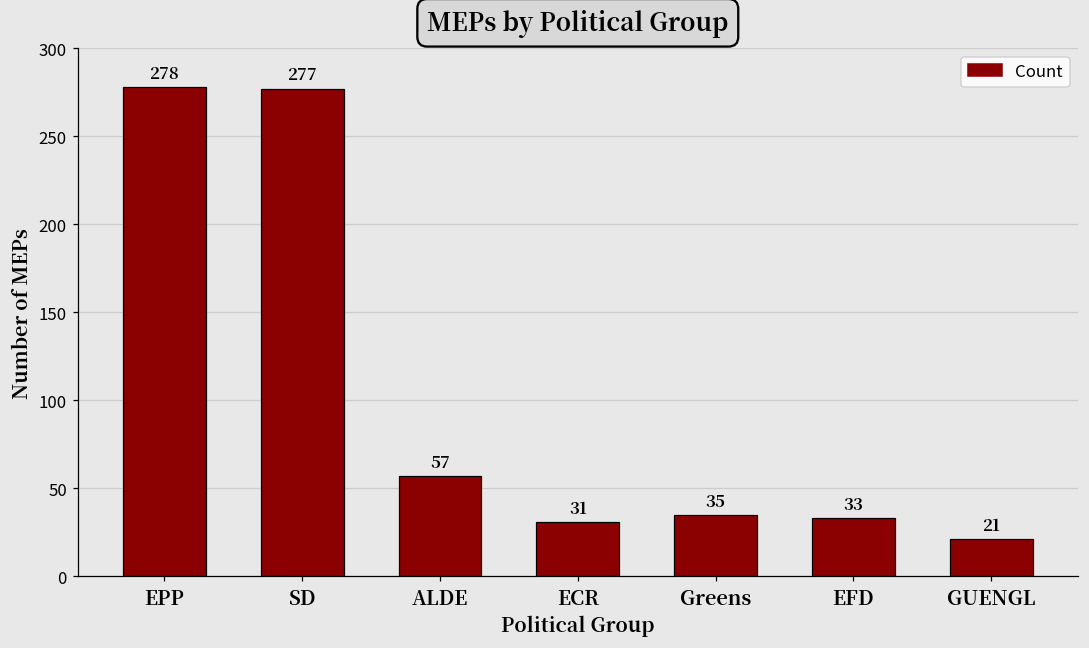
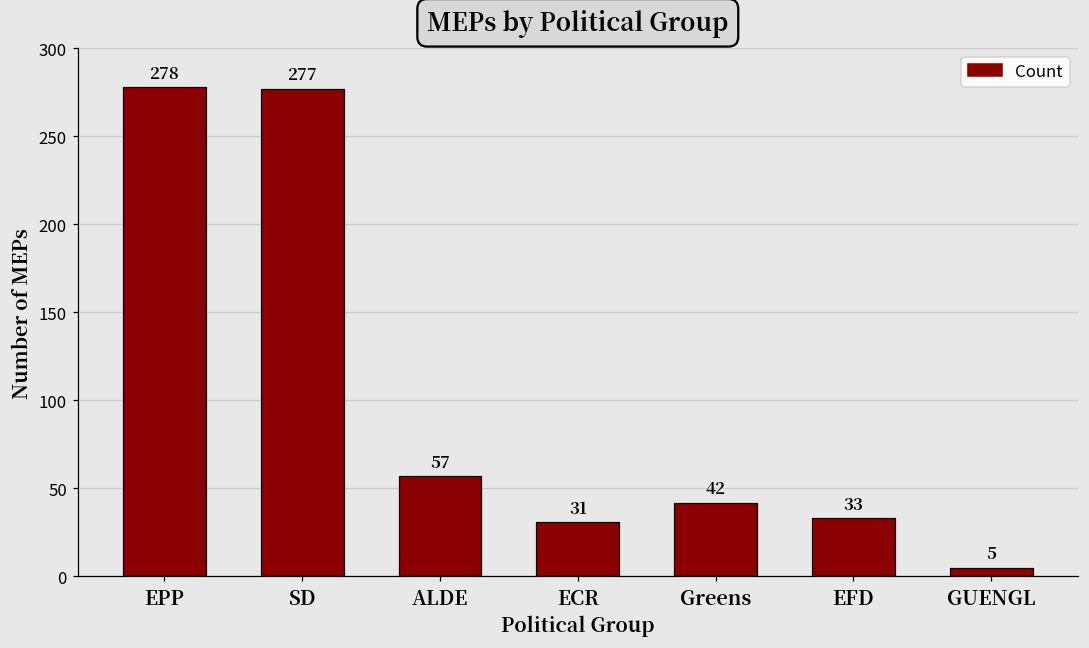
  {
    "EPP": 278,
    "SD": 277,
    "ALDE": 57,
    "ECR": 31,
-   "Greens": 35,
+   "Greens": 42,
    "EFD": 33,
-   "GUENGL": 21
+   "GUENGL": 5
  }
